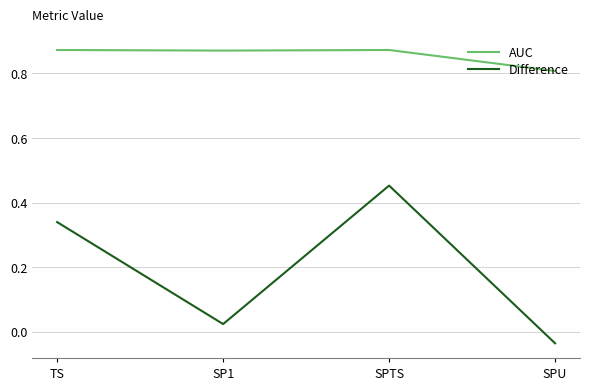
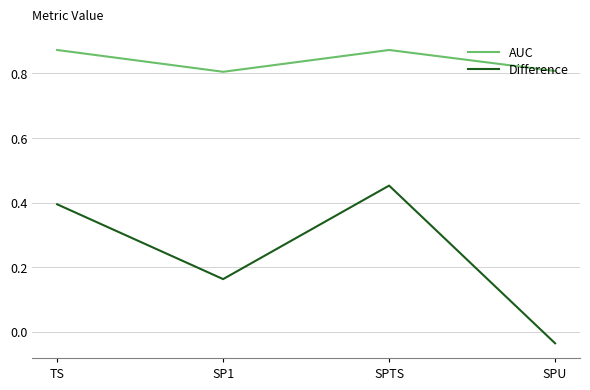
  {
    "AUC": {
      "TS": 0.87,
-     "SP1": 0.87,
+     "SP1": 0.80,
      "SPTS": 0.87,
      "SPU": 0.81
    },
    "Difference": {
-     "TS": 0.34,
-     "SP1": 0.02,
+     "TS": 0.39,
+     "SP1": 0.16,
      "SPTS": 0.45,
      "SPU": -0.04
    }
  }
